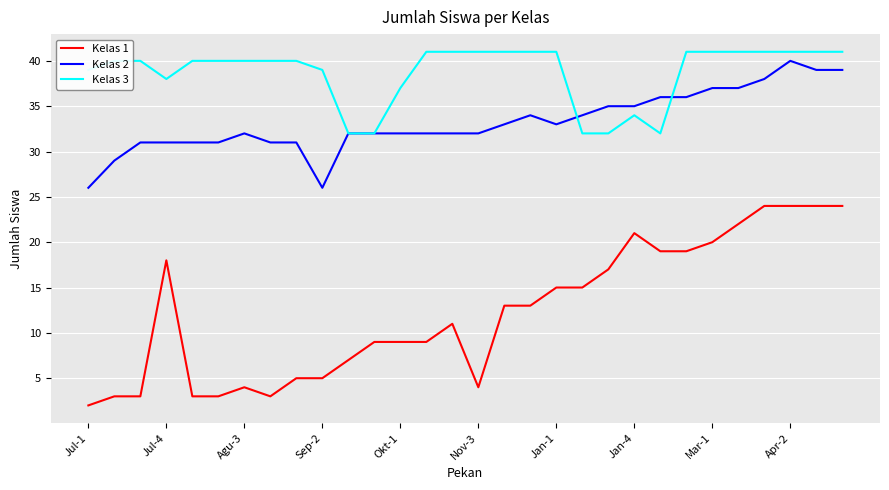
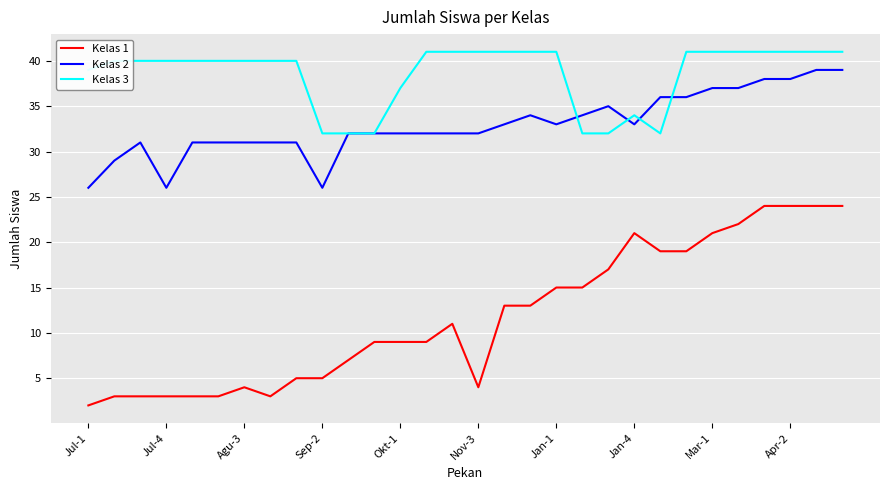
  {
    "Kelas 1": {
      "Jul-1": 2,
-     "Jul-4": 18,
+     "Jul-4": 3,
      "Agu-3": 4,
      "Sep-2": 5,
      "Okt-1": 9,
      "Nov-3": 4,
      "Jan-1": 15,
      "Jan-4": 21,
-     "Mar-1": 20,
+     "Mar-1": 21,
      "Apr-2": 24
    },
    "Kelas 2": {
      "Jul-1": 26,
-     "Jul-4": 31,
-     "Agu-3": 32,
+     "Jul-4": 26,
+     "Agu-3": 31,
      "Sep-2": 26,
      "Okt-1": 32,
      "Nov-3": 32,
      "Jan-1": 33,
-     "Jan-4": 35,
+     "Jan-4": 33,
      "Mar-1": 37,
-     "Apr-2": 40
+     "Apr-2": 38
    },
    "Kelas 3": {
-     "Jul-4": 38,
+     "Jul-4": 40,
      "Agu-3": 40,
-     "Sep-2": 39,
+     "Sep-2": 32,
      "Okt-1": 37,
      "Nov-3": 41,
      "Jan-1": 41,
      "Jan-4": 34,
      "Mar-1": 41,
      "Apr-2": 41
    }
  }
